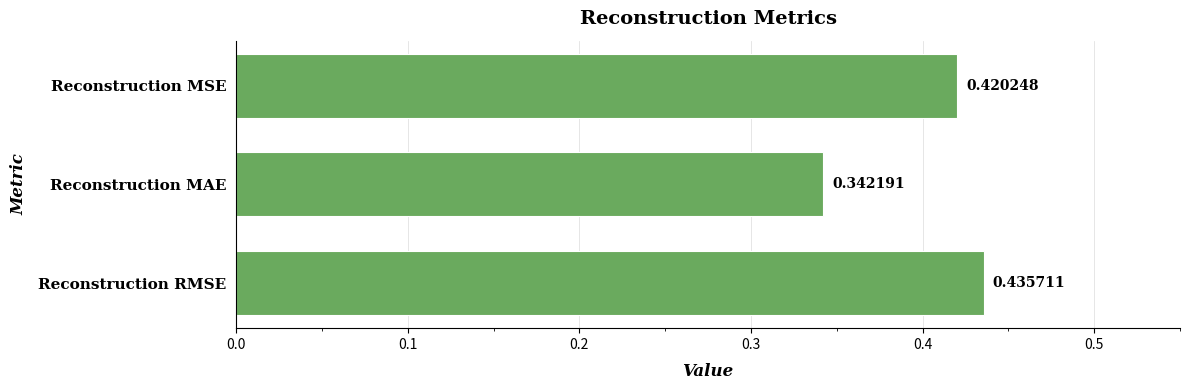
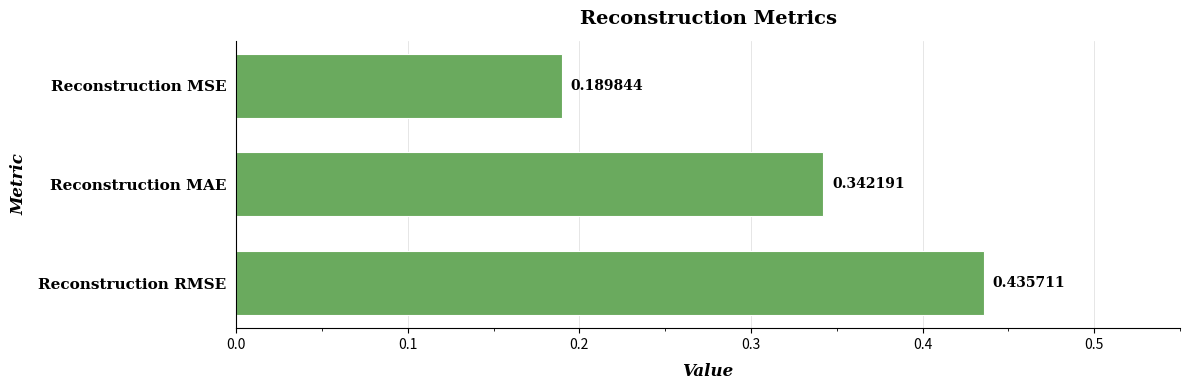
  {
-   "Reconstruction MSE": 0.420248,
+   "Reconstruction MSE": 0.189844,
    "Reconstruction MAE": 0.342191,
    "Reconstruction RMSE": 0.435711
  }
